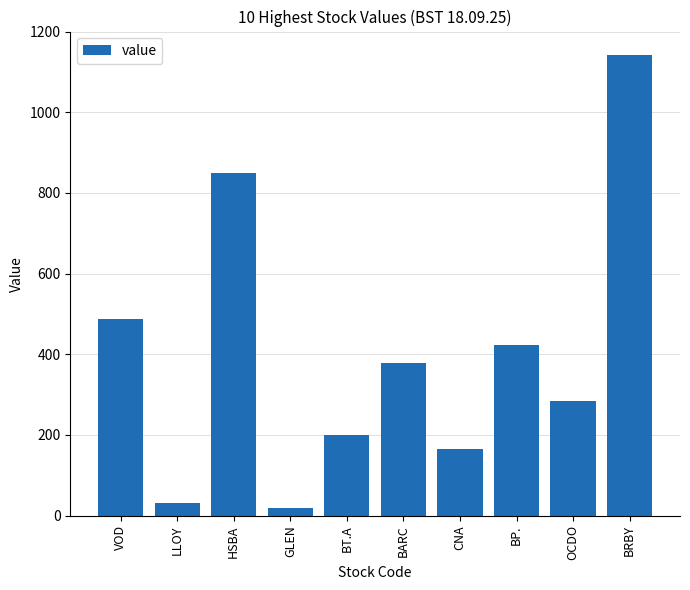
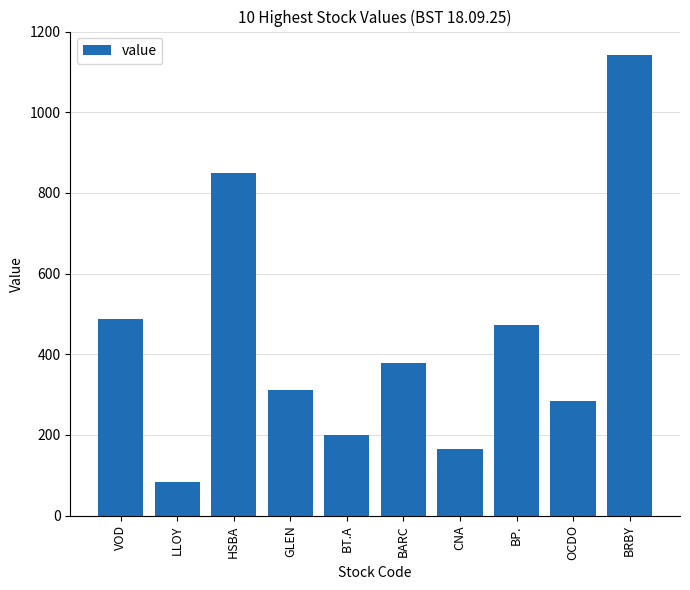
  {
    "VOD": 490,
-   "LLOY": 30,
+   "LLOY": 80,
    "HSBA": 850,
-   "GLEN": 20,
+   "GLEN": 310,
    "BT.A": 200,
    "BARC": 380,
    "CNA": 170,
-   "BP.": 420,
+   "BP.": 470,
    "OCDO": 280,
    "BRBY": 1140
  }
